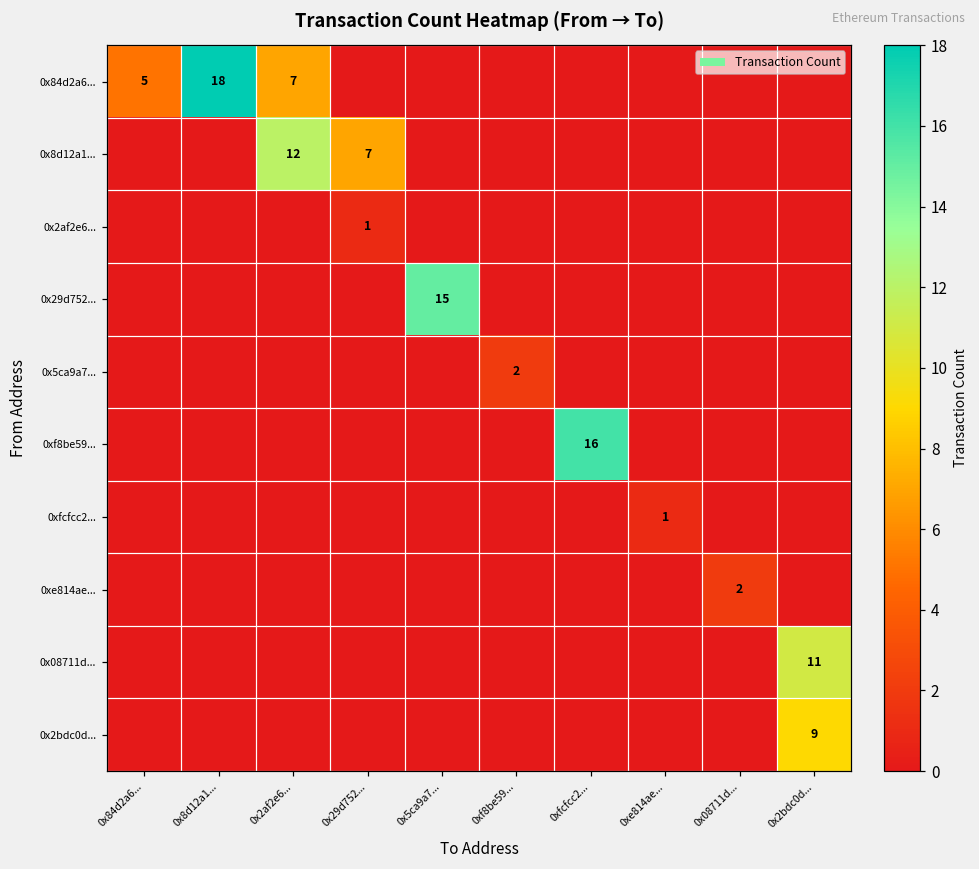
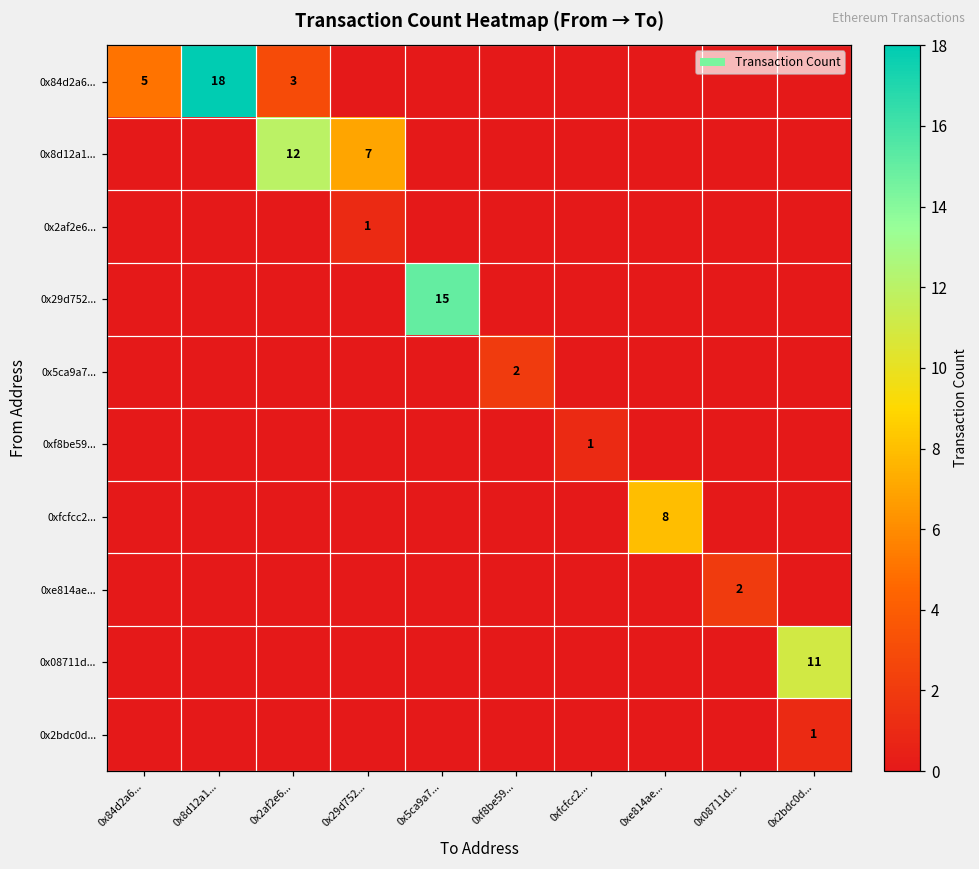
  {
    "0x84d2a6...": {
      "0x84d2a6...": 5,
      "0x8d12a1...": 18,
-     "0x2af2e6...": 7
+     "0x2af2e6...": 3
    },
    "0x8d12a1...": {
      "0x2af2e6...": 12,
      "0x29d752...": 7
    },
    "0x2af2e6...": {
      "0x29d752...": 1
    },
    "0x29d752...": {
      "0x5ca9a7...": 15
    },
    "0x5ca9a7...": {
      "0xf8be59...": 2
    },
    "0xf8be59...": {
-     "0xfcfcc2...": 16
+     "0xfcfcc2...": 1
    },
    "0xfcfcc2...": {
-     "0xe814ae...": 1
+     "0xe814ae...": 8
    },
    "0xe814ae...": {
      "0x08711d...": 2
    },
    "0x08711d...": {
      "0x2bdc0d...": 11
    },
    "0x2bdc0d...": {
-     "0x2bdc0d...": 9
+     "0x2bdc0d...": 1
    }
  }
